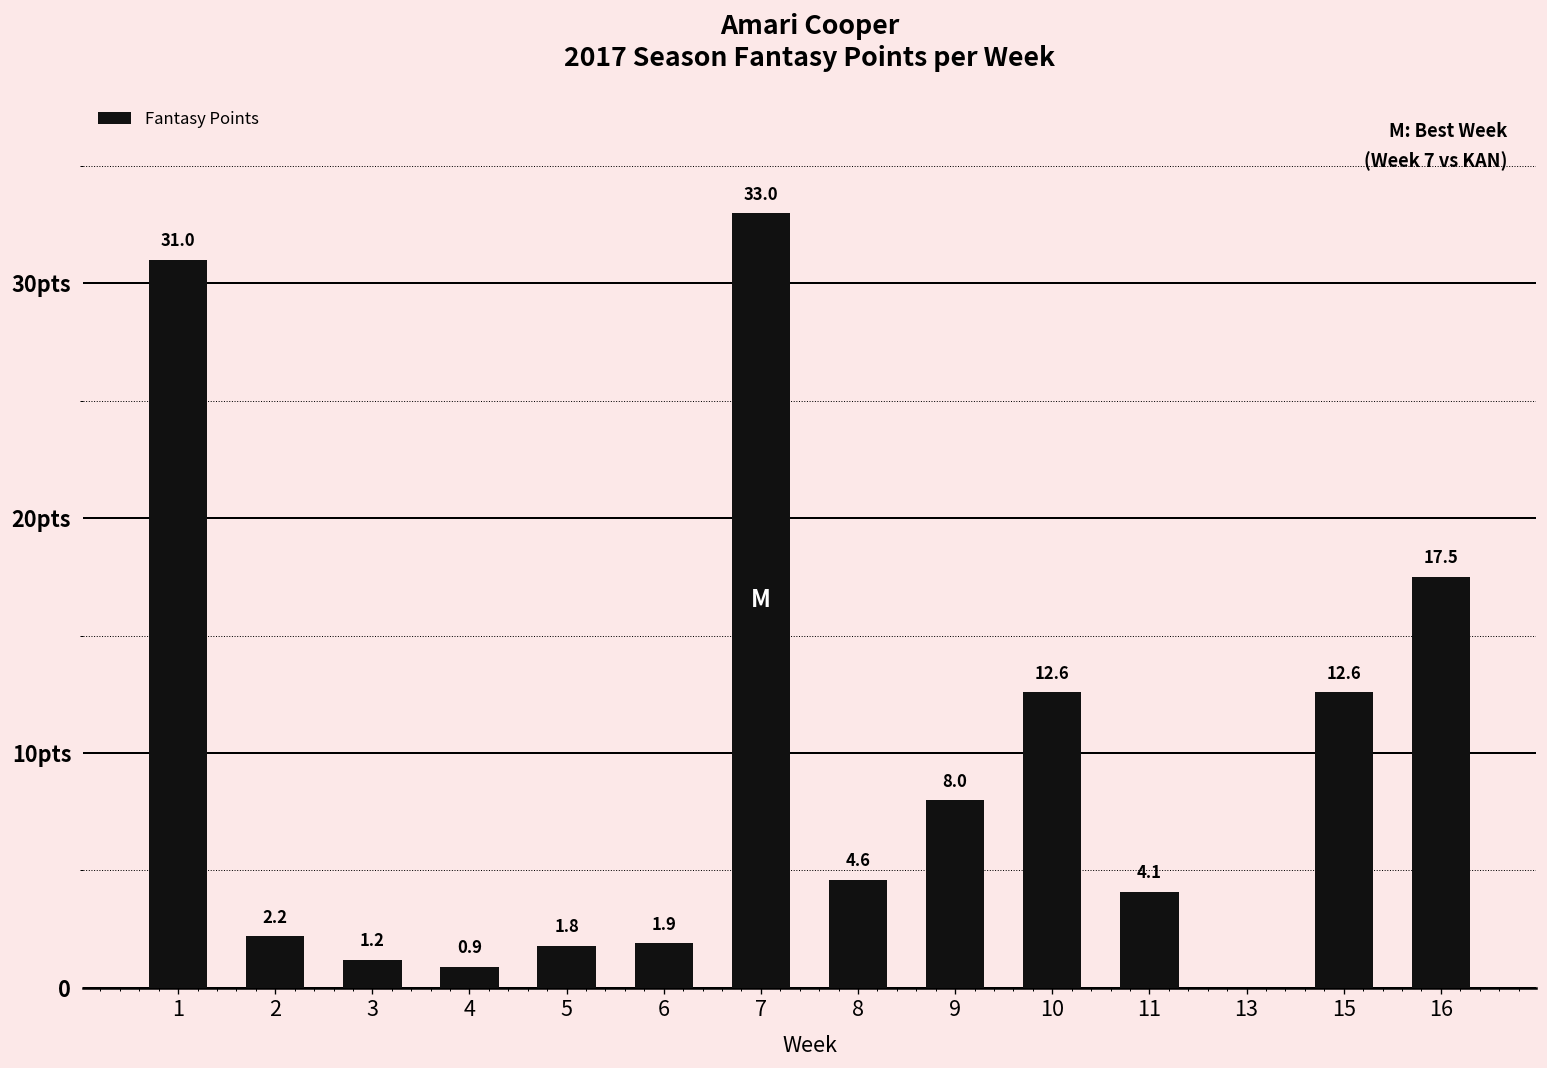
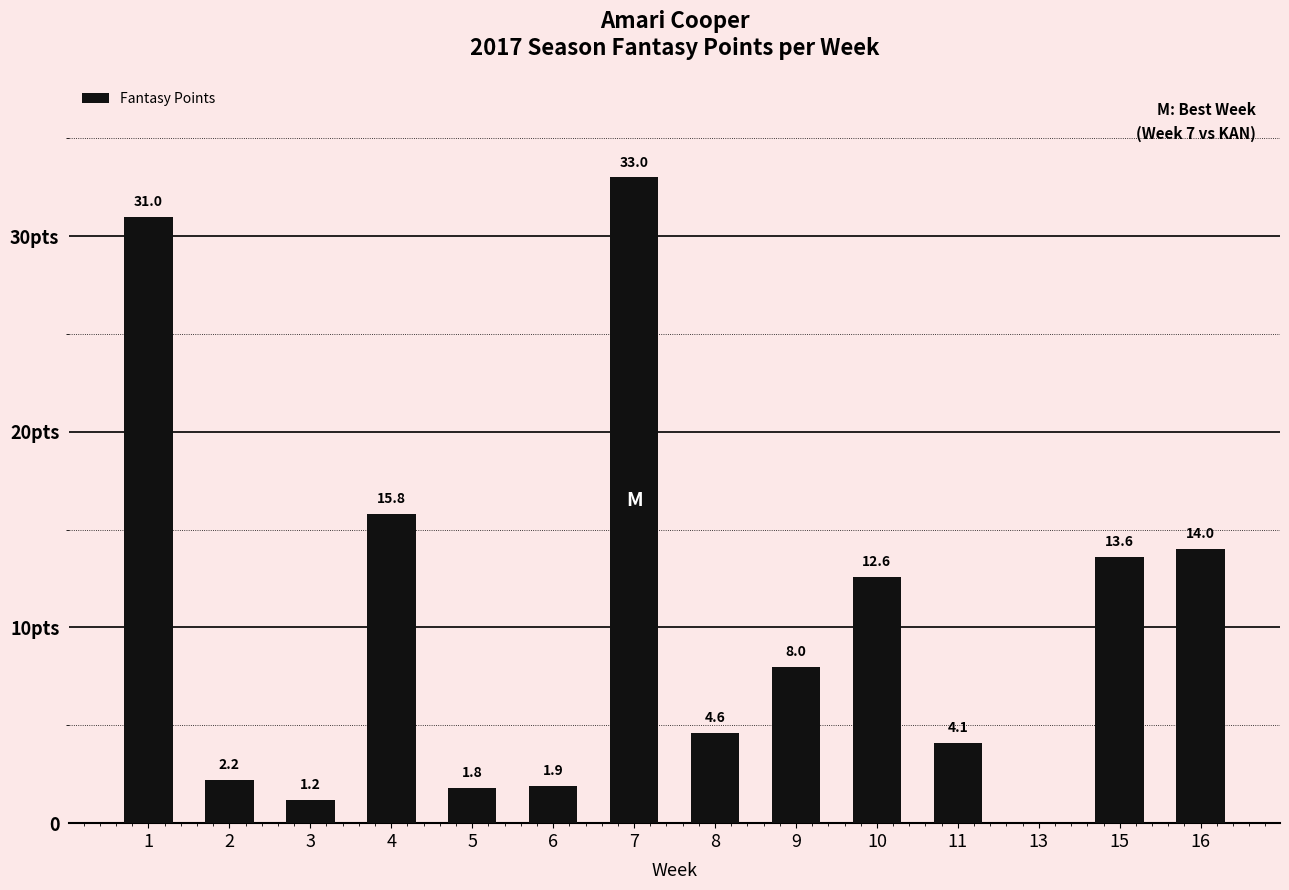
  {
    "1": 31.0,
    "2": 2.2,
    "3": 1.2,
-   "4": 0.9,
+   "4": 15.8,
    "5": 1.8,
    "6": 1.9,
    "7": 33.0,
    "8": 4.6,
    "9": 8.0,
    "10": 12.6,
    "11": 4.1,
-   "15": 12.6,
-   "16": 17.5
+   "15": 13.6,
+   "16": 14.0
  }
